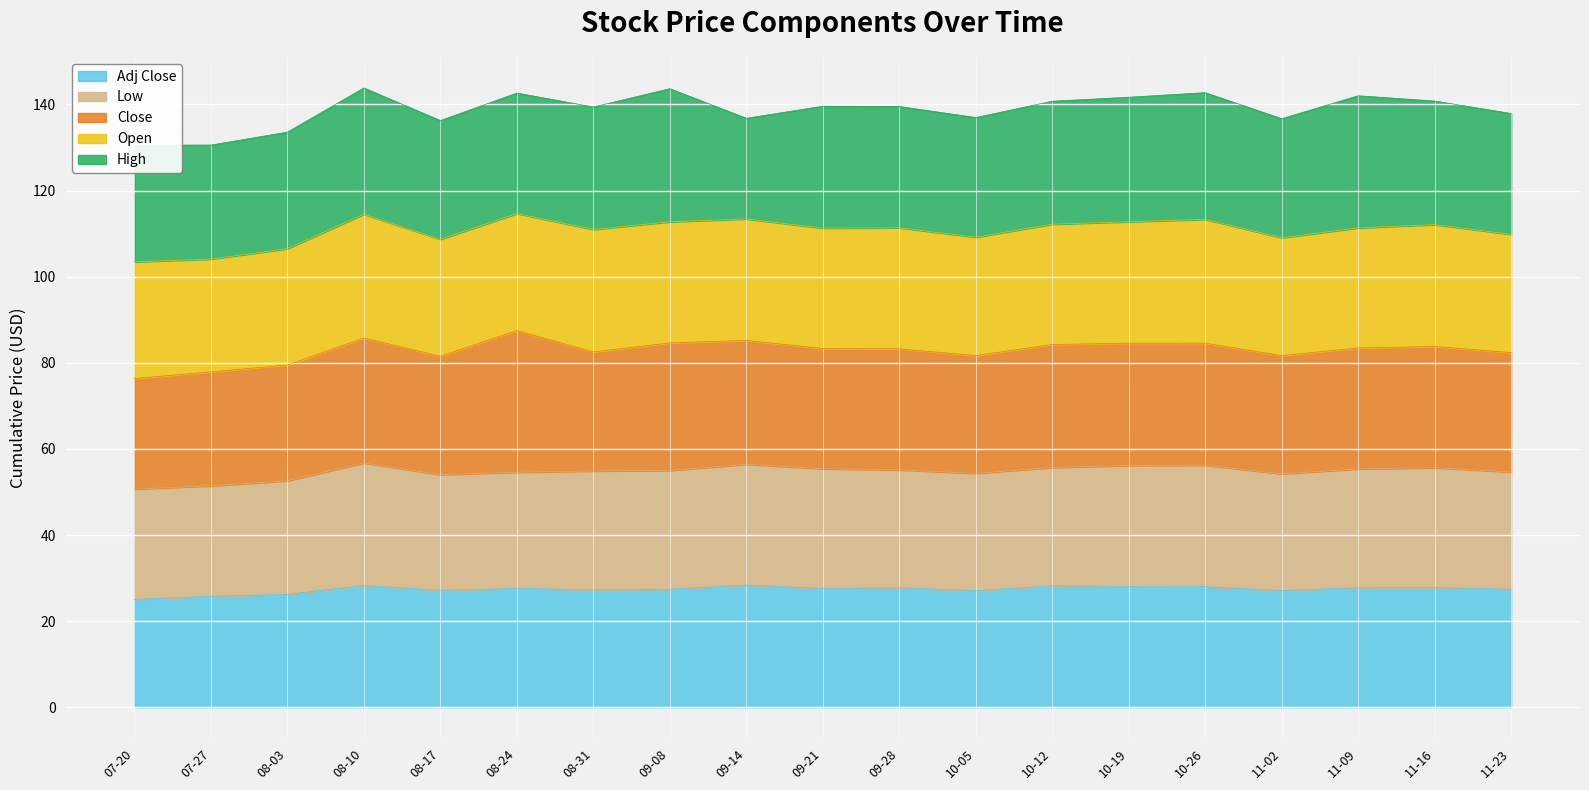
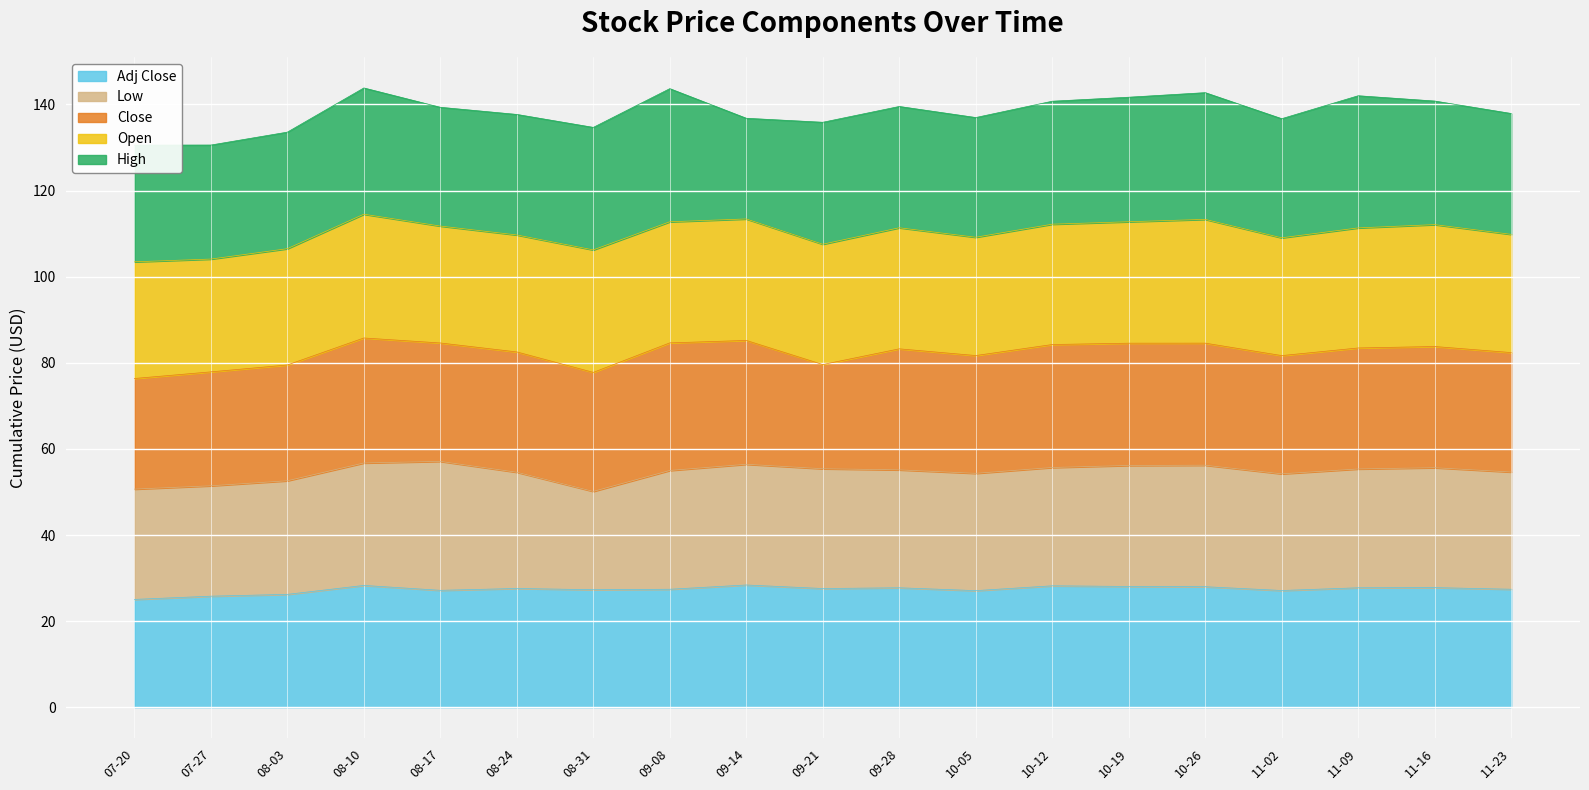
  {
    "Adj Close": {
      "07-20": 25,
      "07-27": 26,
      "08-03": 26,
      "08-10": 28,
      "08-17": 27,
      "08-24": 28,
      "08-31": 27,
      "09-08": 27,
      "09-14": 28,
      "09-21": 28,
      "09-28": 28,
      "10-05": 27,
      "10-12": 28,
      "10-19": 28,
      "10-26": 28,
      "11-02": 27,
      "11-09": 28,
      "11-16": 28,
      "11-23": 27
    },
    "Low": {
      "07-20": 26,
      "07-27": 26,
      "08-03": 26,
      "08-10": 28,
-     "08-17": 27,
+     "08-17": 30,
      "08-24": 27,
-     "08-31": 28,
+     "08-31": 23,
      "09-08": 28,
      "09-14": 28,
      "09-21": 28,
      "09-28": 27,
      "10-05": 27,
      "10-12": 27,
      "10-19": 28,
      "10-26": 28,
      "11-02": 27,
      "11-09": 28,
      "11-16": 28,
      "11-23": 27
    },
    "Close": {
      "07-20": 26,
      "07-27": 26,
      "08-03": 27,
      "08-10": 29,
      "08-17": 28,
-     "08-24": 33,
+     "08-24": 28,
      "08-31": 28,
      "09-08": 30,
      "09-14": 29,
-     "09-21": 28,
+     "09-21": 24,
      "09-28": 28,
      "10-05": 27,
      "10-12": 29,
      "10-19": 28,
      "10-26": 28,
      "11-02": 27,
      "11-09": 28,
      "11-16": 28,
      "11-23": 28
    },
    "Open": {
      "07-20": 27,
      "07-27": 26,
      "08-03": 27,
      "08-10": 29,
      "08-17": 27,
      "08-24": 27,
      "08-31": 28,
      "09-08": 28,
      "09-14": 28,
      "09-21": 28,
      "09-28": 28,
      "10-05": 27,
      "10-12": 28,
      "10-19": 28,
      "10-26": 29,
      "11-02": 27,
      "11-09": 28,
      "11-16": 28,
      "11-23": 27
    },
    "High": {
      "07-27": 26,
      "08-03": 27,
      "08-10": 29,
      "08-17": 28,
      "08-24": 28,
      "08-31": 28,
      "09-08": 31,
      "09-14": 23,
      "09-21": 28,
      "09-28": 28,
      "10-05": 28,
      "10-12": 29,
      "10-19": 29,
      "10-26": 29,
      "11-02": 28,
      "11-09": 31,
      "11-16": 29,
      "11-23": 28
    }
  }
